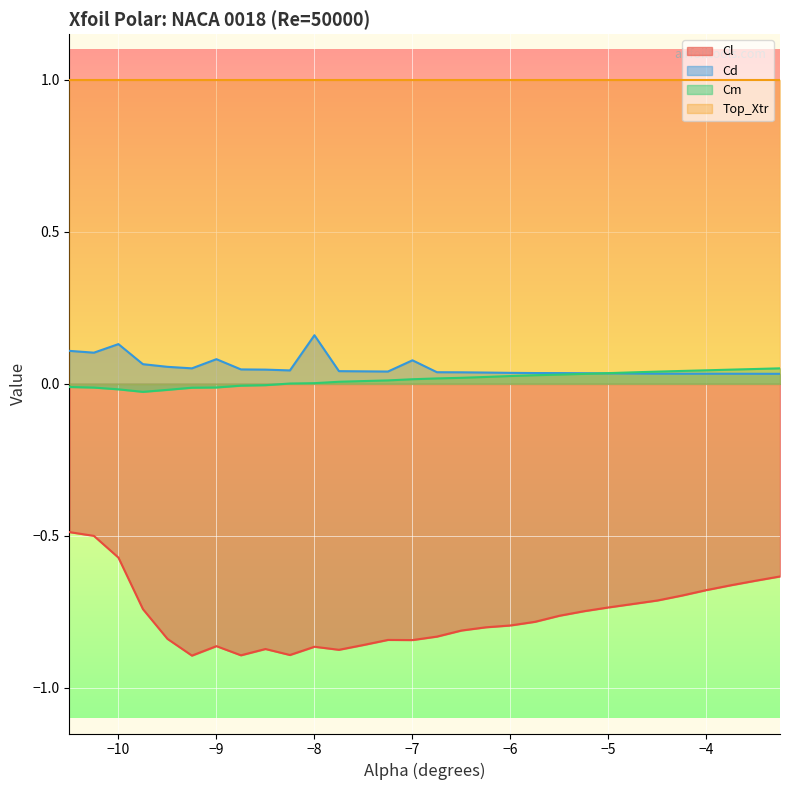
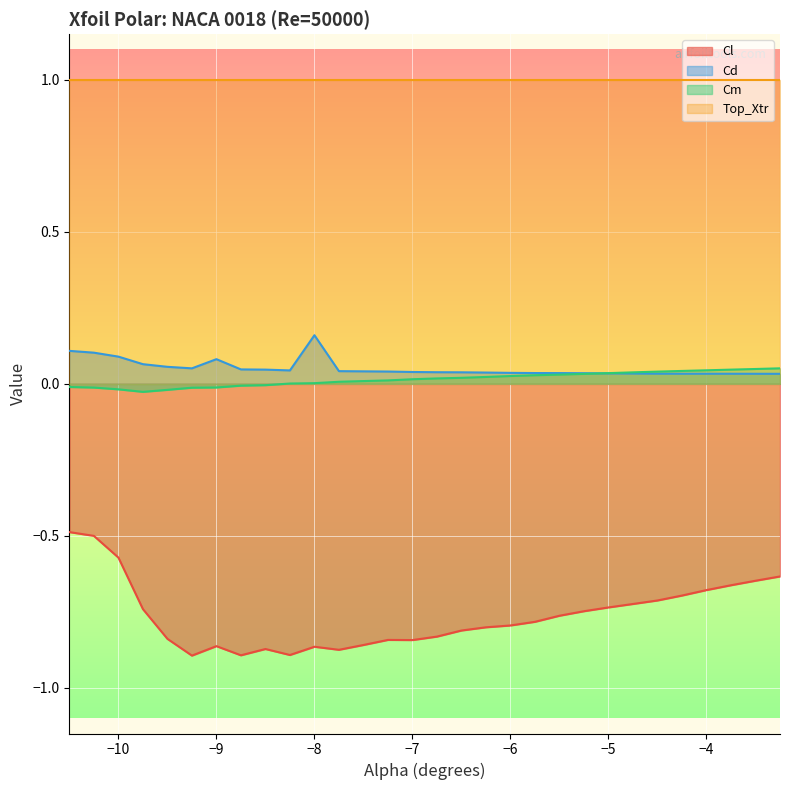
  {
    "Cd": {
-     "−10": 0.13,
+     "−10": 0.09,
      "−9": 0.08,
      "−8": 0.16,
-     "−7": 0.08,
+     "−7": 0.04,
      "−6": 0.04,
      "−4": 0.03
    },
    "Top_Xtr": {
      "−10": 1.00,
      "−9": 1.00,
      "−8": 1.00,
      "−7": 1.00,
      "−6": 1.00,
      "−5": 1.00
    }
  }
